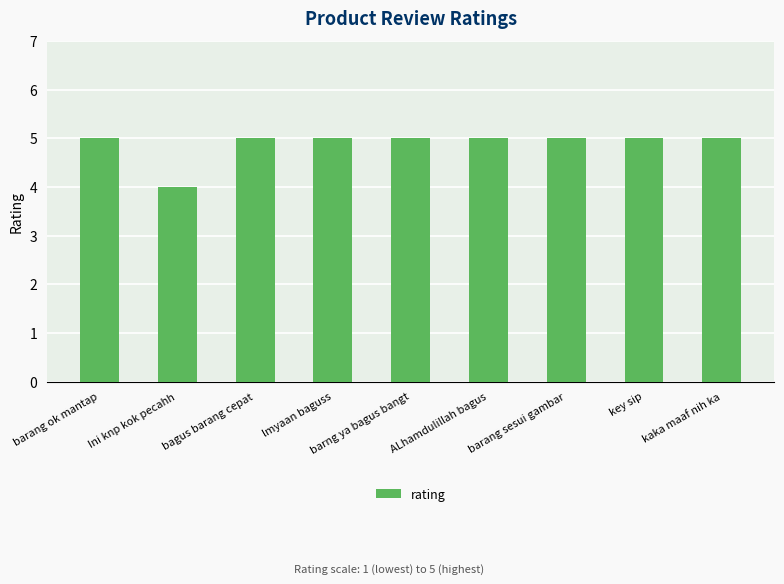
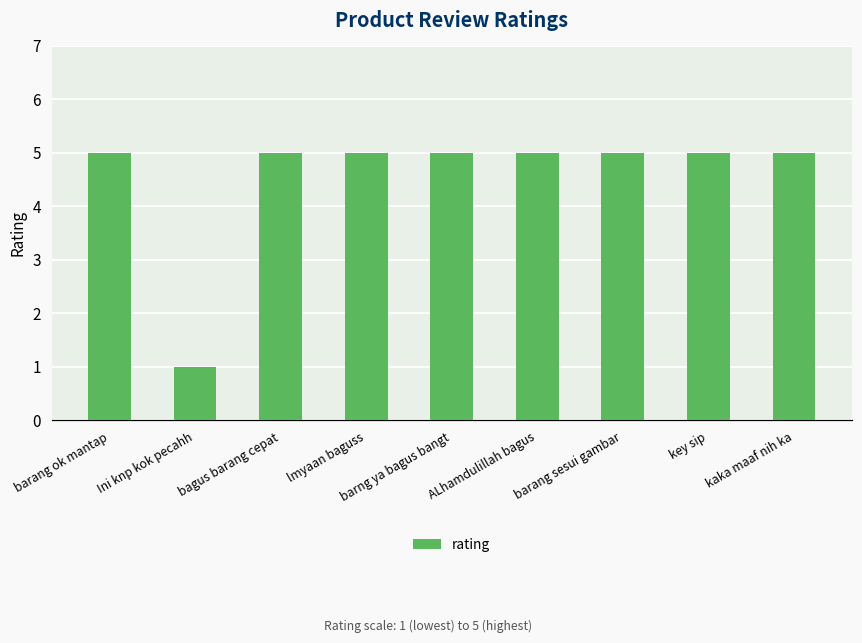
  {
    "barang ok mantap": 5,
-   "Ini knp kok pecahh": 4,
+   "Ini knp kok pecahh": 1,
    "bagus barang cepat": 5,
    "lmyaan baguss": 5,
    "barng ya bagus bangt": 5,
    "ALhamdulillah bagus": 5,
    "barang sesui gambar": 5,
    "key sip": 5,
    "kaka maaf nih ka": 5
  }
